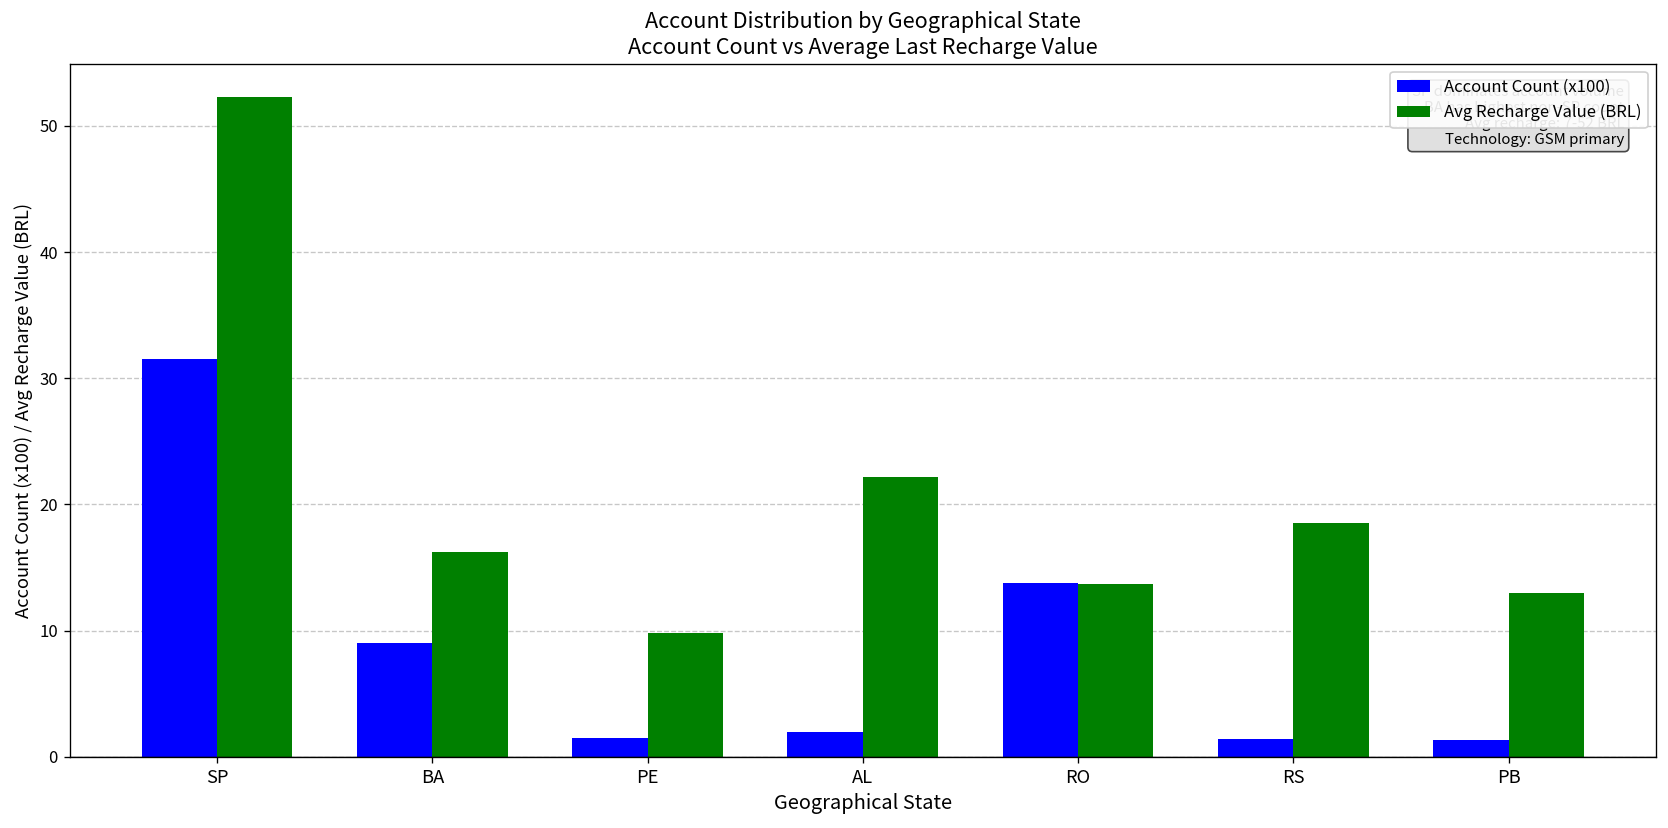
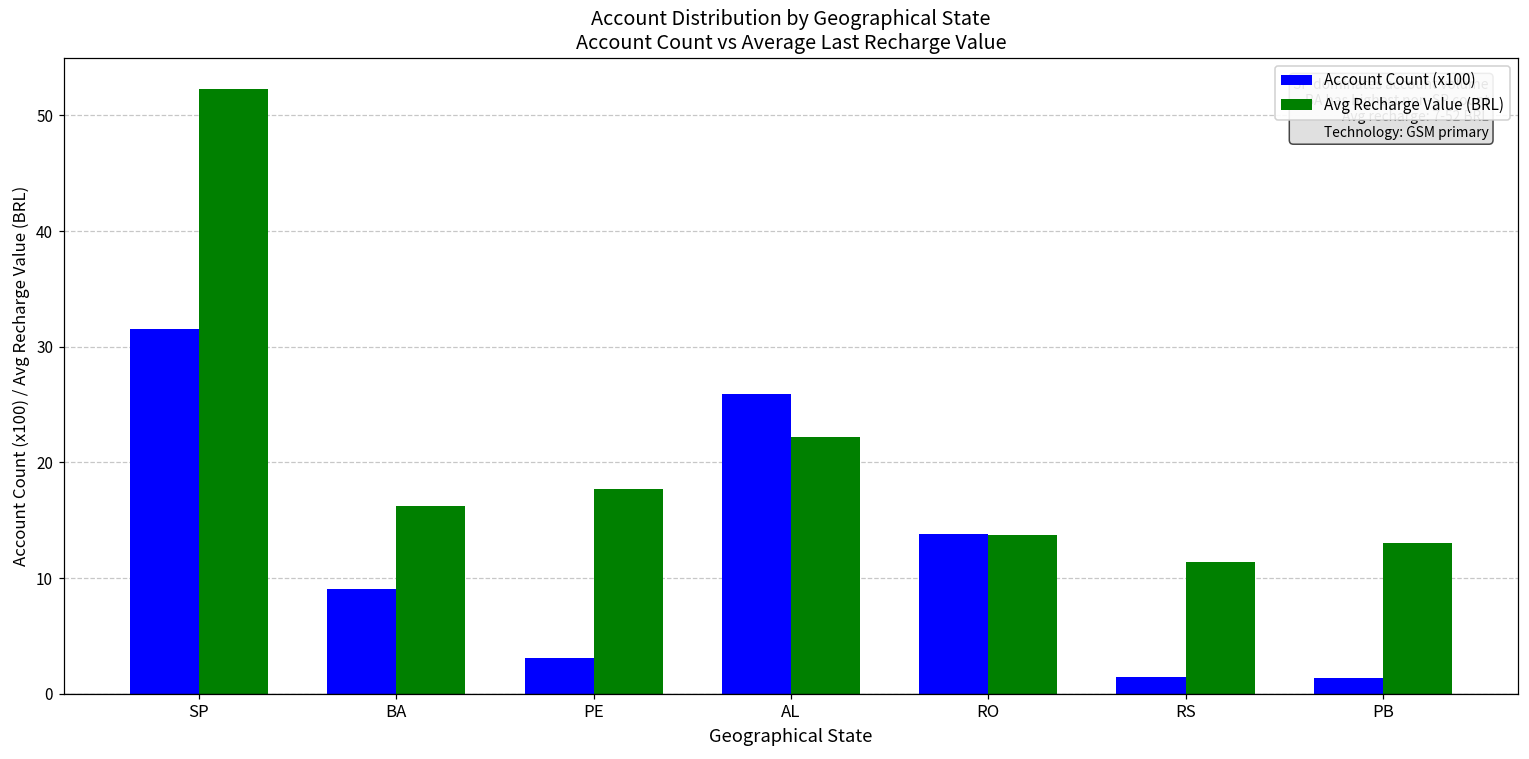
  {
    "Account Count (x100)": {
      "SP": 31.6,
      "BA": 9.0,
-     "PE": 1.5,
-     "AL": 2.0,
+     "PE": 3.1,
+     "AL": 25.9,
      "RO": 13.8,
      "RS": 1.5,
      "PB": 1.3
    },
    "Avg Recharge Value (BRL)": {
      "SP": 52.3,
      "BA": 16.2,
-     "PE": 9.8,
+     "PE": 17.7,
      "AL": 22.2,
      "RO": 13.7,
-     "RS": 18.5,
+     "RS": 11.4,
      "PB": 13.0
    }
  }
